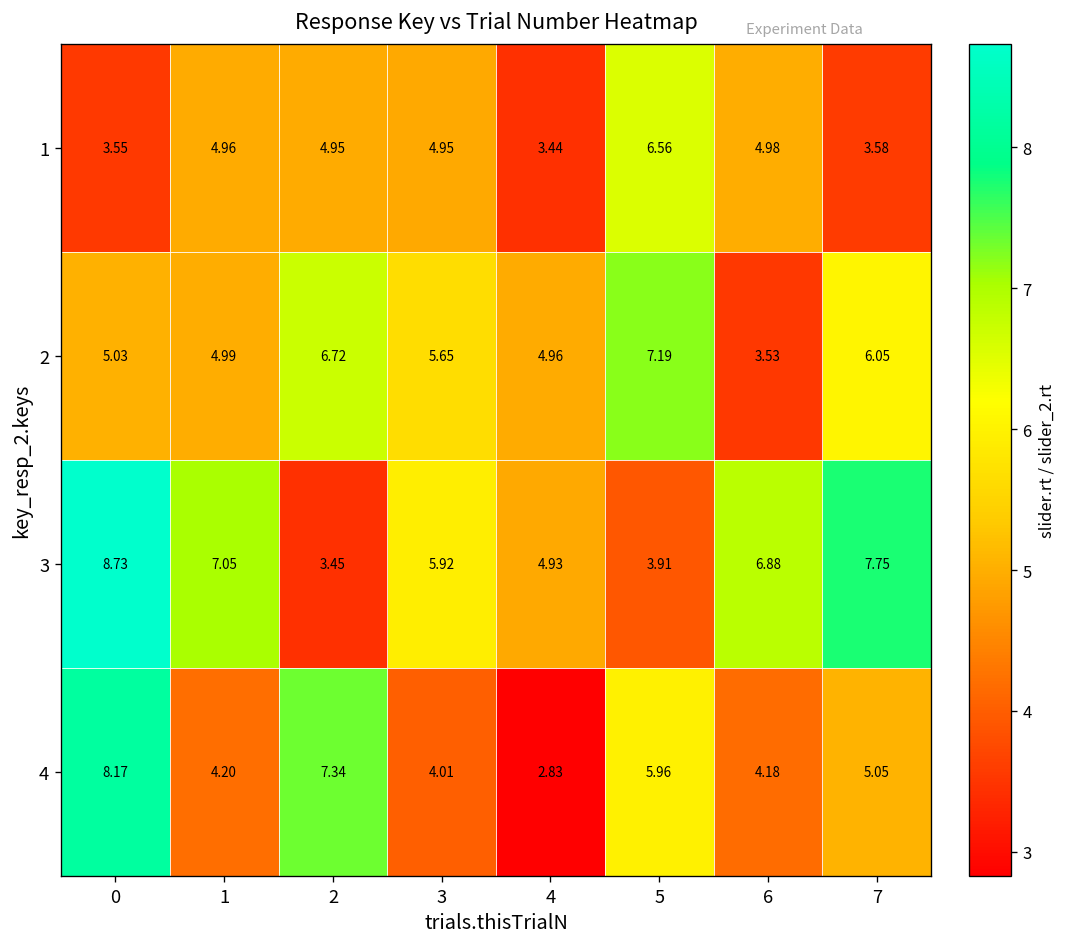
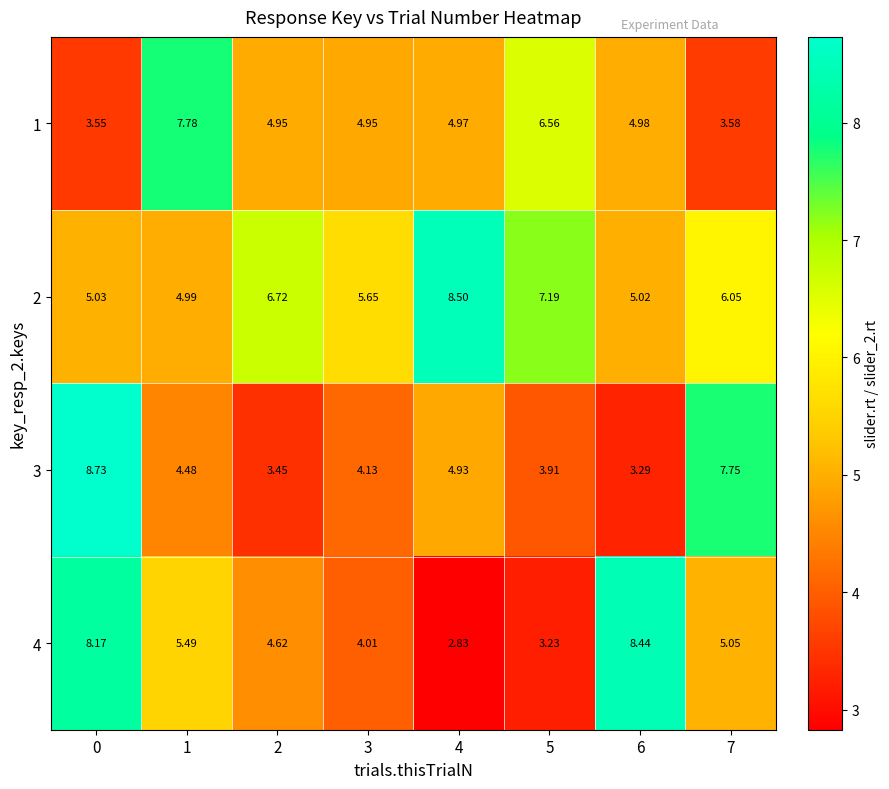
  {
    "1": {
      "0": 3.55,
-     "1": 4.96,
+     "1": 7.78,
      "2": 4.95,
      "3": 4.95,
-     "4": 3.44,
+     "4": 4.97,
      "5": 6.56,
      "6": 4.98,
      "7": 3.58
    },
    "2": {
      "0": 5.03,
      "1": 4.99,
      "2": 6.72,
      "3": 5.65,
-     "4": 4.96,
+     "4": 8.50,
      "5": 7.19,
-     "6": 3.53,
+     "6": 5.02,
      "7": 6.05
    },
    "3": {
      "0": 8.73,
-     "1": 7.05,
+     "1": 4.48,
      "2": 3.45,
-     "3": 5.92,
+     "3": 4.13,
      "4": 4.93,
      "5": 3.91,
-     "6": 6.88,
+     "6": 3.29,
      "7": 7.75
    },
    "4": {
      "0": 8.17,
-     "1": 4.20,
-     "2": 7.34,
+     "1": 5.49,
+     "2": 4.62,
      "3": 4.01,
      "4": 2.83,
-     "5": 5.96,
-     "6": 4.18,
+     "5": 3.23,
+     "6": 8.44,
      "7": 5.05
    }
  }
